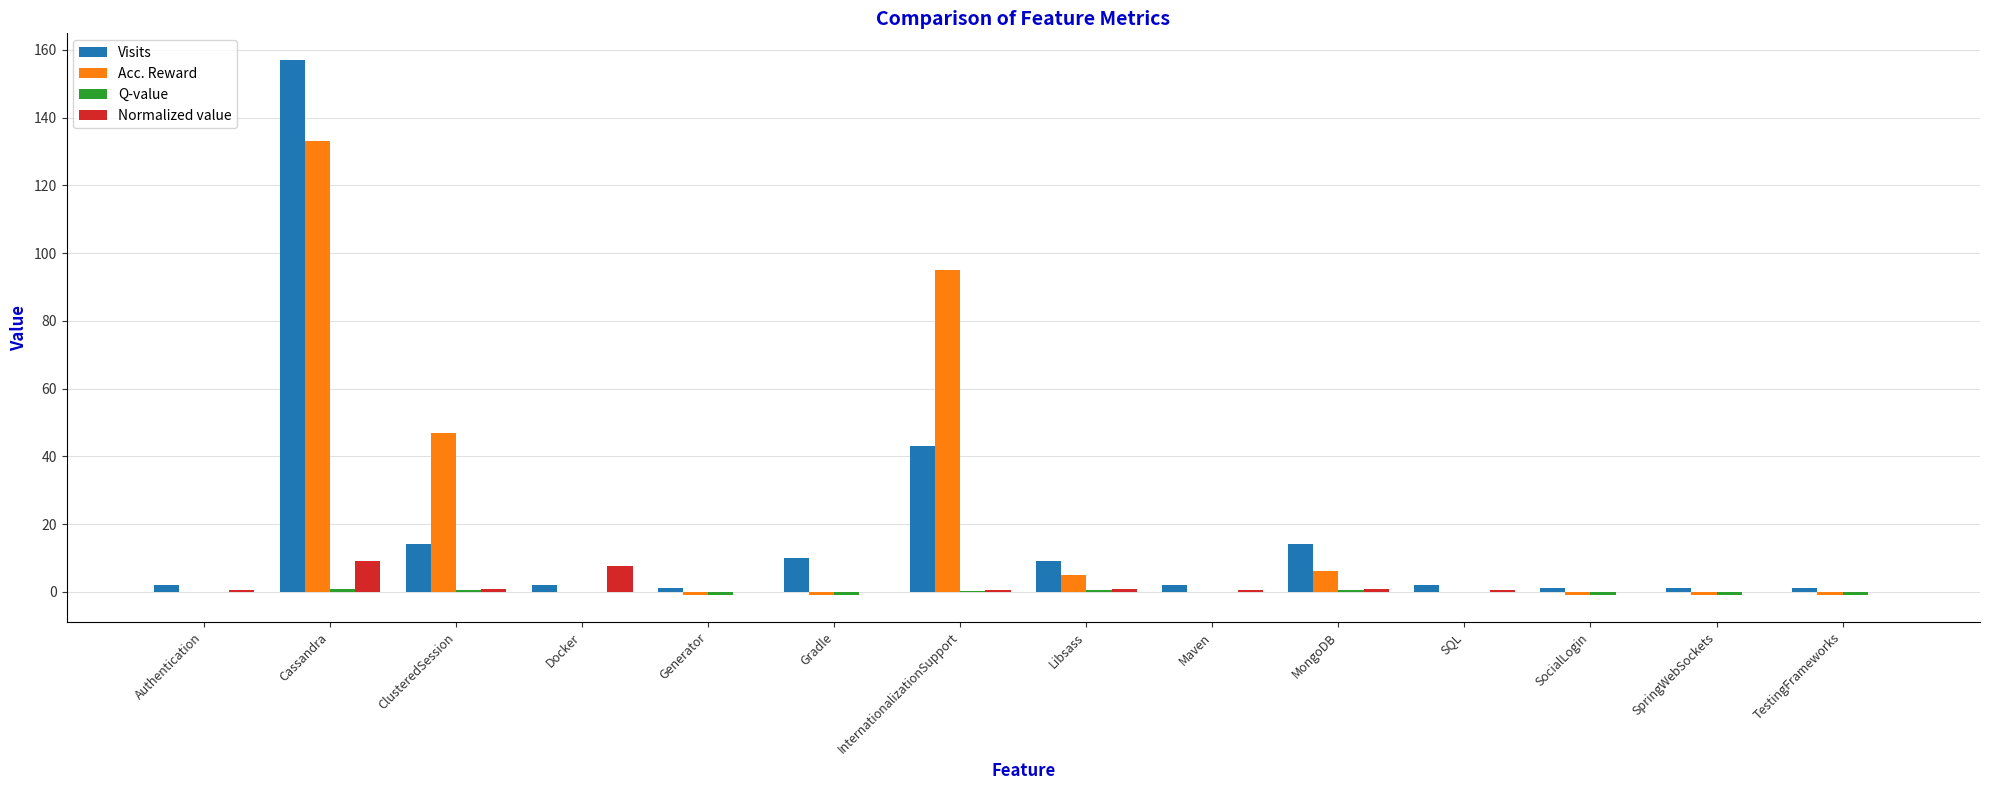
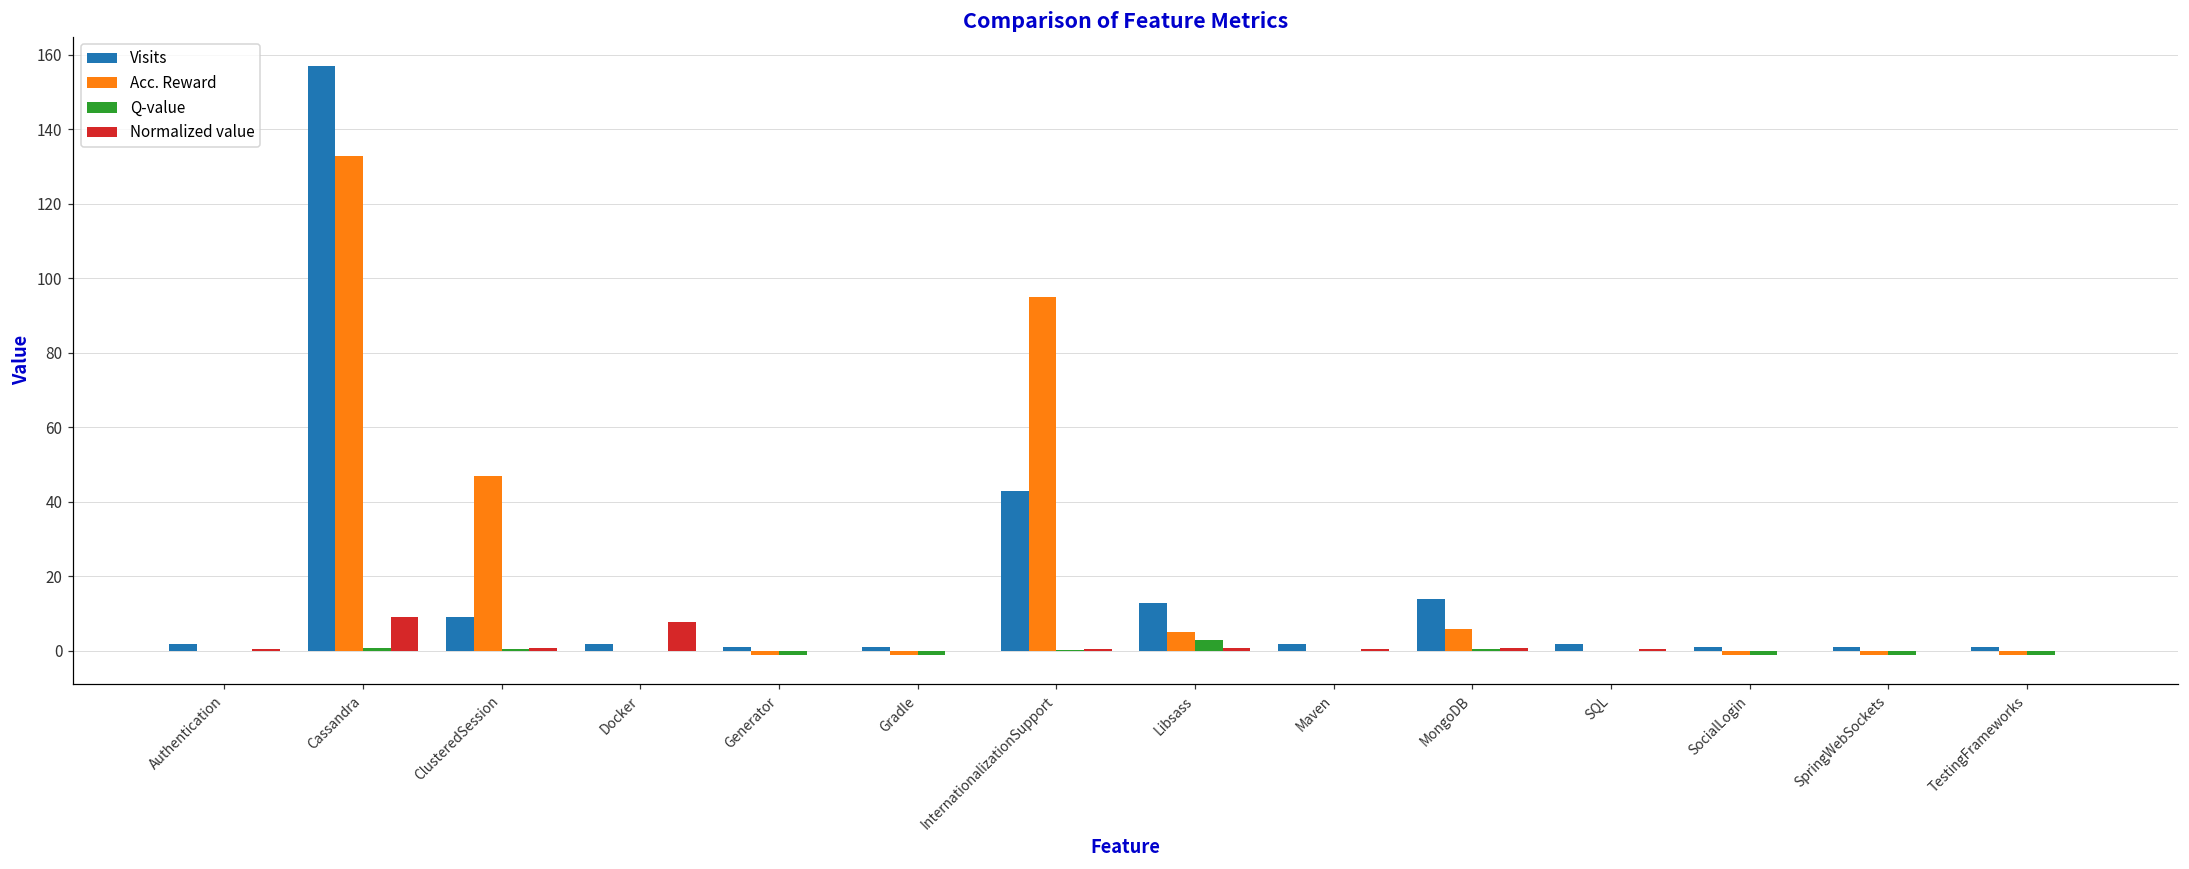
  {
    "Visits": {
      "Authentication": 2,
      "Cassandra": 157,
-     "ClusteredSession": 14,
+     "ClusteredSession": 9,
      "Docker": 2,
      "Generator": 1,
-     "Gradle": 10,
+     "Gradle": 1,
      "InternationalizationSupport": 43,
-     "Libsass": 9,
+     "Libsass": 13,
      "Maven": 2,
      "MongoDB": 14,
      "SQL": 2,
      "SocialLogin": 1,
      "SpringWebSockets": 1,
      "TestingFrameworks": 1
    },
    "Acc. Reward": {
      "Authentication": 0,
      "Cassandra": 133,
      "ClusteredSession": 47,
      "Docker": 0,
      "Generator": -1,
      "Gradle": -1,
      "InternationalizationSupport": 95,
      "Libsass": 5,
      "Maven": 0,
      "MongoDB": 6,
      "SQL": 0,
      "SocialLogin": -1,
      "SpringWebSockets": -1,
      "TestingFrameworks": -1
    },
    "Q-value": {
      "Authentication": 0,
      "Cassandra": 1,
      "Docker": 0,
      "Generator": -1,
      "Gradle": -1,
-     "Libsass": 0,
+     "Libsass": 3,
      "Maven": 0,
      "SQL": 0,
      "SocialLogin": -1,
      "SpringWebSockets": -1,
      "TestingFrameworks": -1
    },
    "Normalized value": {
      "Cassandra": 9,
      "ClusteredSession": 1,
      "Docker": 8,
      "Generator": 0,
      "Gradle": 0,
      "Libsass": 1,
      "MongoDB": 1,
      "SocialLogin": 0,
      "SpringWebSockets": 0,
      "TestingFrameworks": 0
    }
  }
